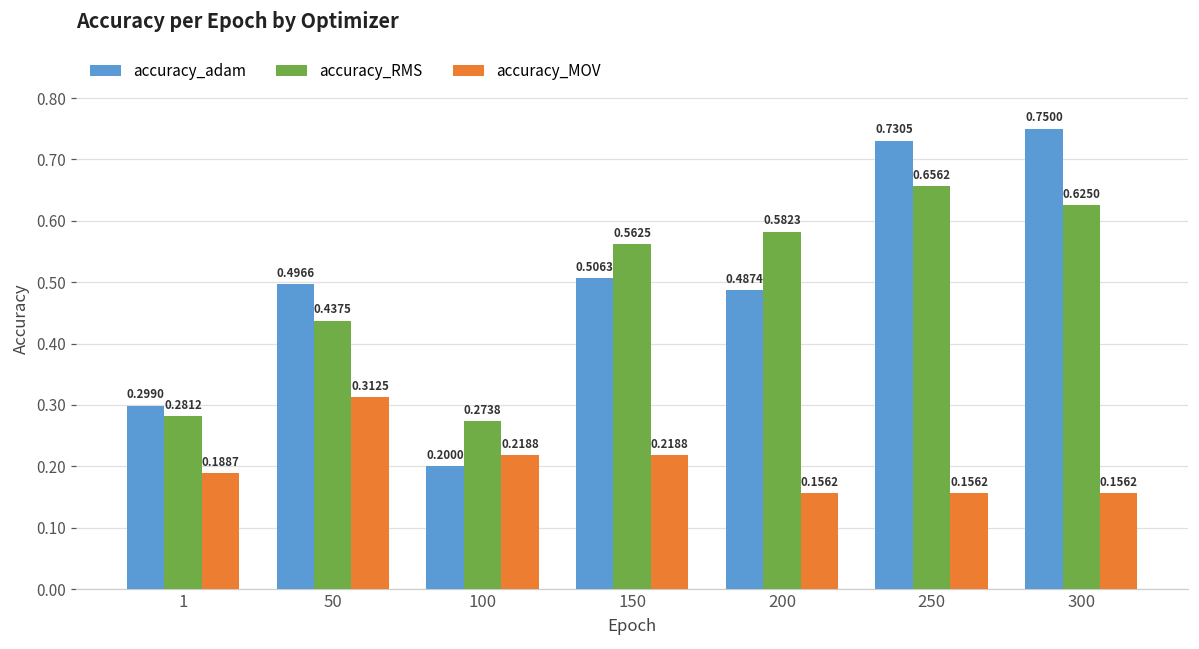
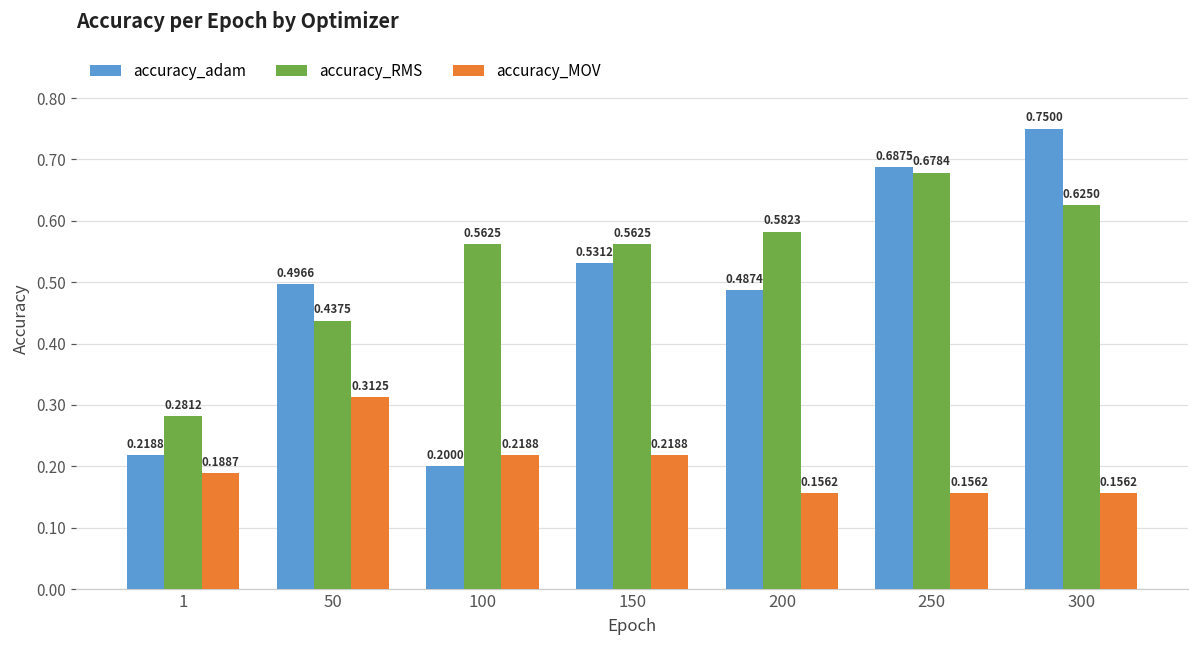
  {
    "accuracy_adam": {
-     "1": 0.2990,
+     "1": 0.2188,
      "50": 0.4966,
      "100": 0.2000,
-     "150": 0.5063,
+     "150": 0.5312,
      "200": 0.4874,
-     "250": 0.7305,
+     "250": 0.6875,
      "300": 0.7500
    },
    "accuracy_RMS": {
      "1": 0.2812,
      "50": 0.4375,
-     "100": 0.2738,
+     "100": 0.5625,
      "150": 0.5625,
      "200": 0.5823,
-     "250": 0.6562,
+     "250": 0.6784,
      "300": 0.6250
    },
    "accuracy_MOV": {
      "1": 0.1887,
      "50": 0.3125,
      "100": 0.2188,
      "150": 0.2188,
      "200": 0.1562,
      "250": 0.1562,
      "300": 0.1562
    }
  }
